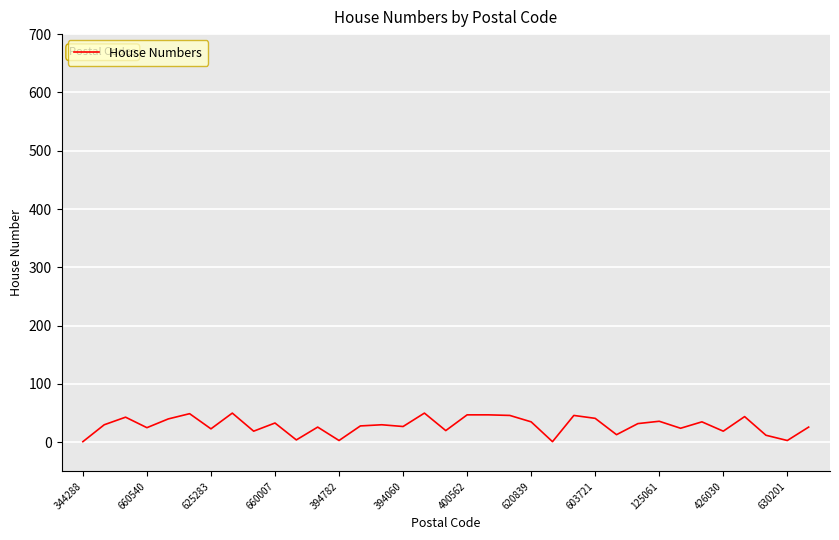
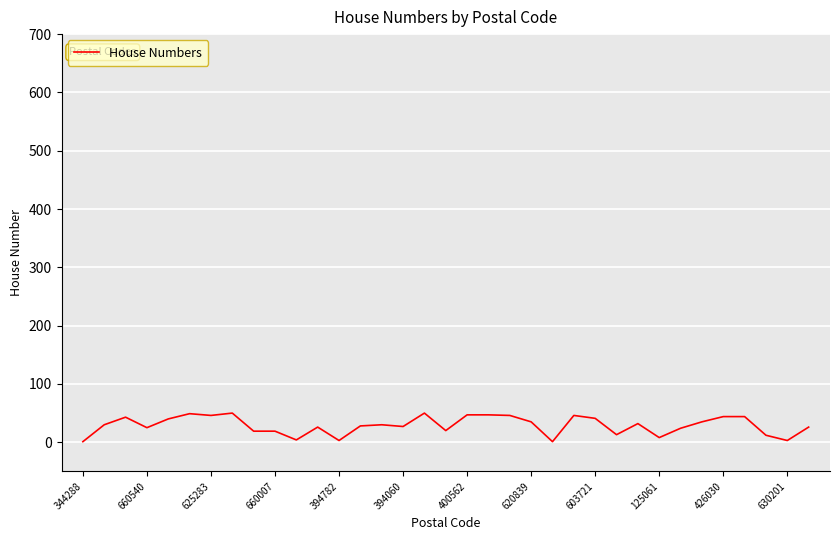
  {
    "344288": 0,
    "660540": 30,
-   "625283": 20,
-   "660007": 30,
+   "625283": 50,
+   "660007": 20,
    "394782": 0,
    "394060": 30,
    "400562": 50,
    "620839": 40,
    "603721": 40,
-   "125061": 40,
-   "426030": 20,
+   "125061": 10,
+   "426030": 40,
    "630201": 0
  }
